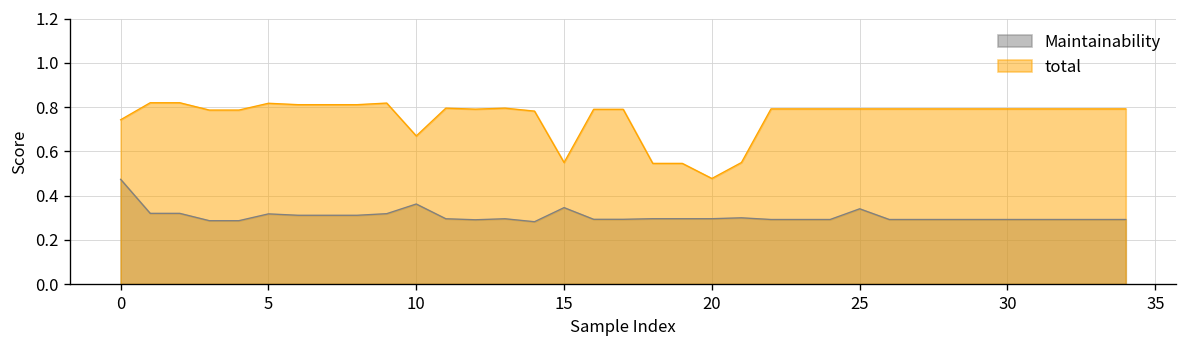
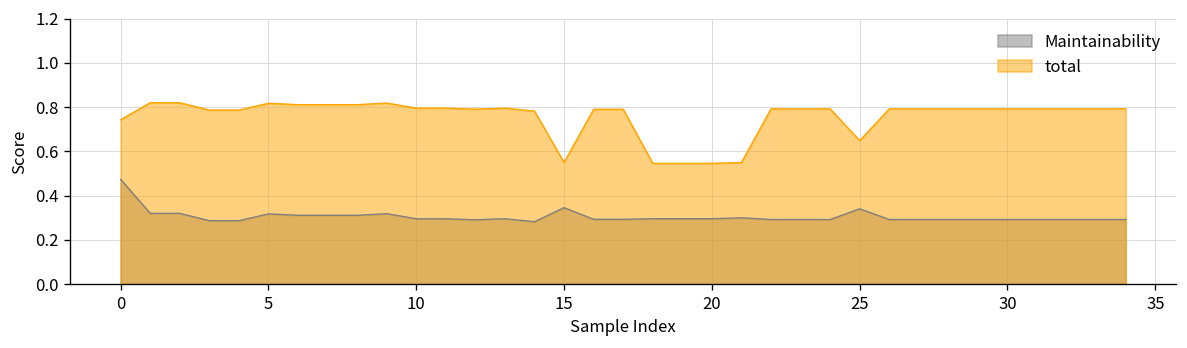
  {
    "Maintainability": {
      "0": 0.47,
      "5": 0.32,
-     "10": 0.36,
+     "10": 0.30,
      "15": 0.35,
      "20": 0.30,
      "25": 0.34,
      "30": 0.29
    },
    "total": {
      "0": 0.74,
      "5": 0.82,
-     "10": 0.67,
+     "10": 0.80,
      "15": 0.55,
-     "20": 0.48,
-     "25": 0.79,
+     "20": 0.55,
+     "25": 0.65,
      "30": 0.79
    }
  }
